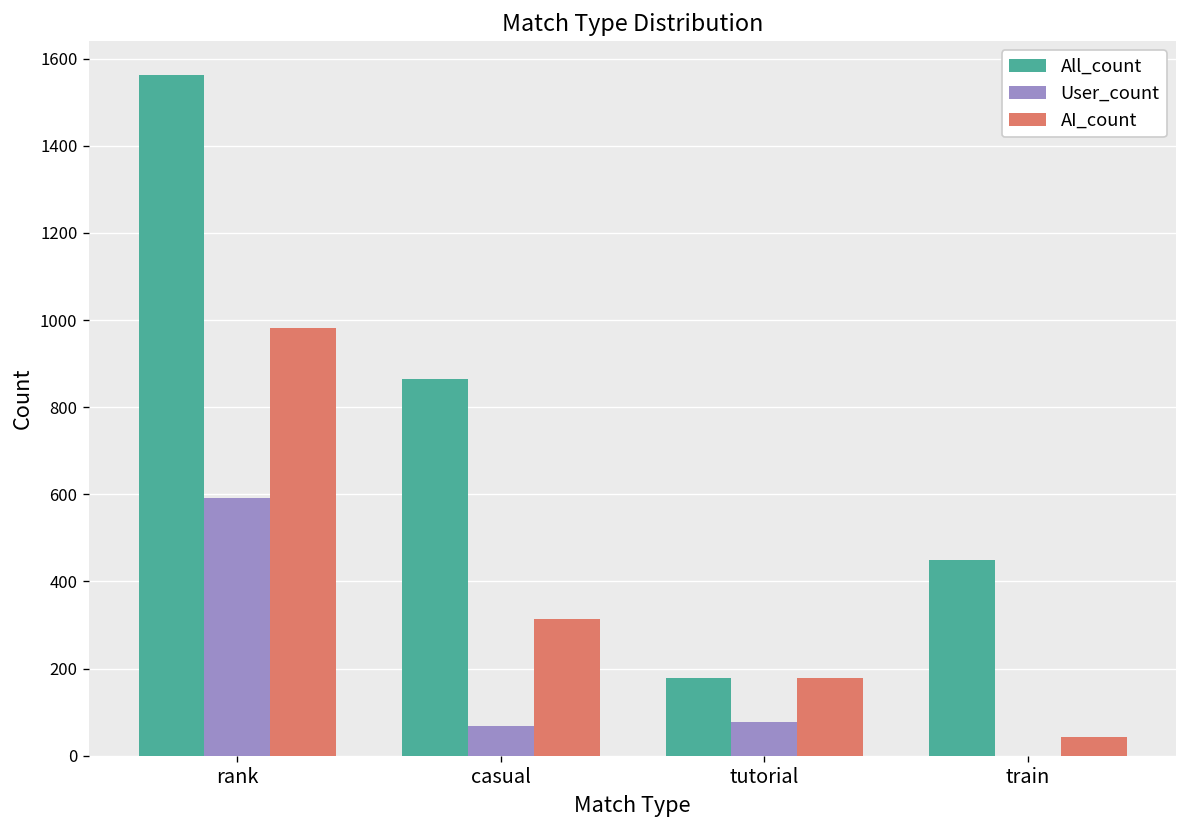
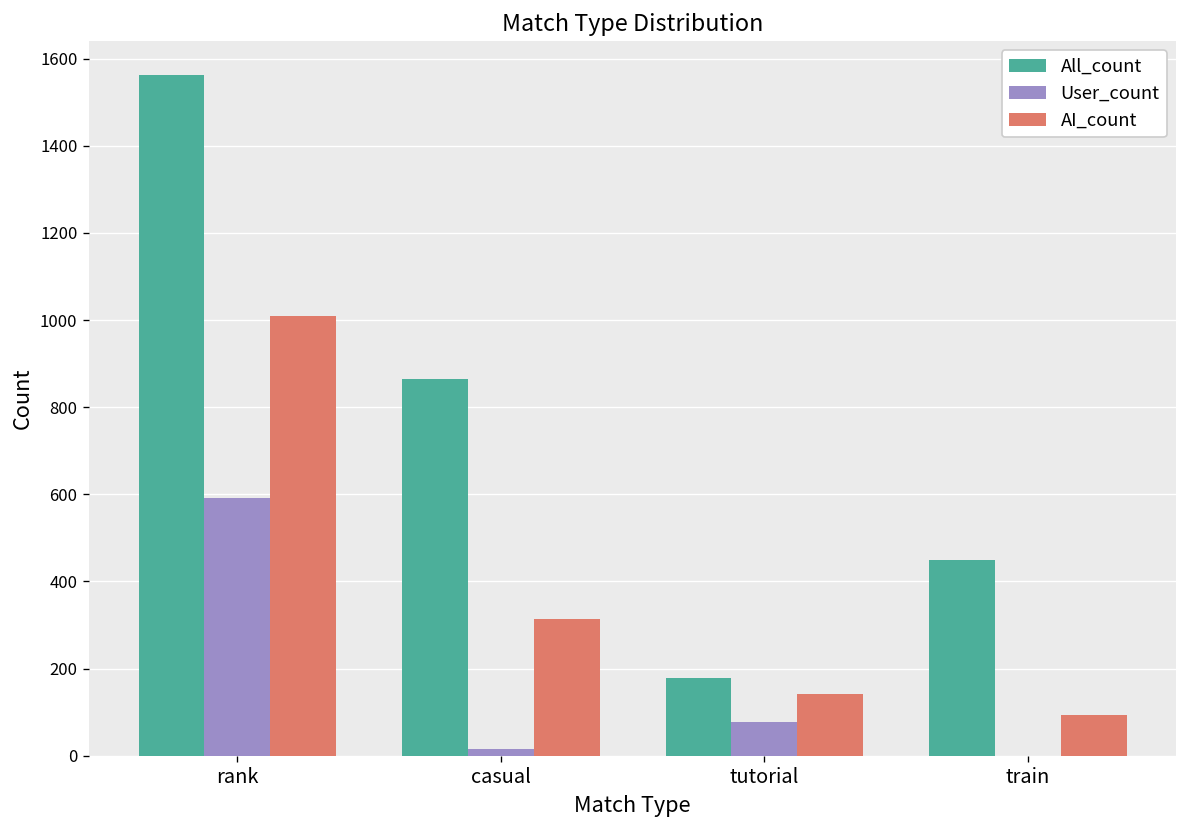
  {
    "All_count": {
      "rank": 1560,
      "casual": 860,
      "tutorial": 180,
      "train": 450
    },
    "User_count": {
      "rank": 590,
-     "casual": 70,
+     "casual": 20,
      "tutorial": 80,
      "train": 0
    },
    "AI_count": {
-     "rank": 980,
+     "rank": 1010,
      "casual": 310,
-     "tutorial": 180,
-     "train": 40
+     "tutorial": 140,
+     "train": 90
    }
  }
